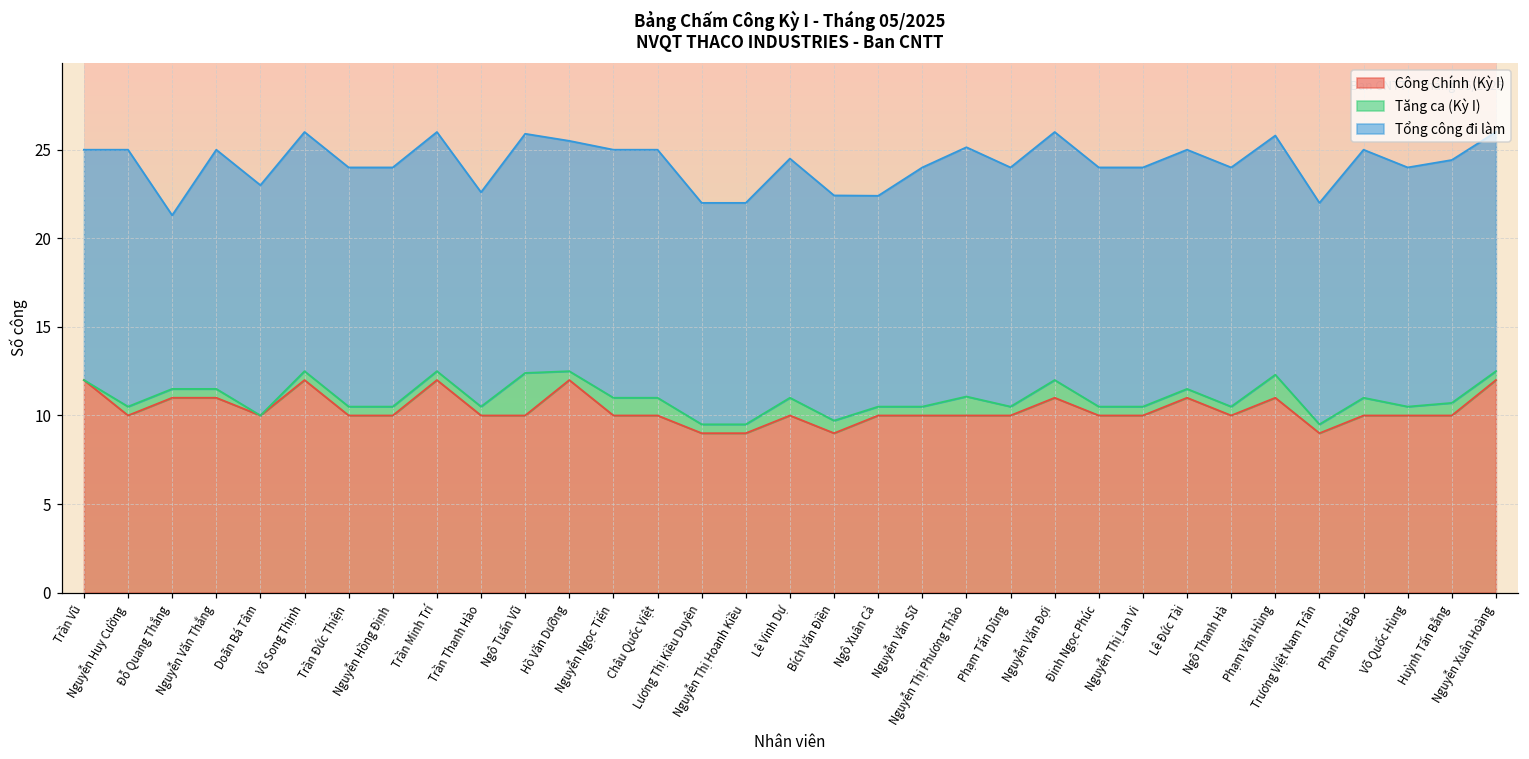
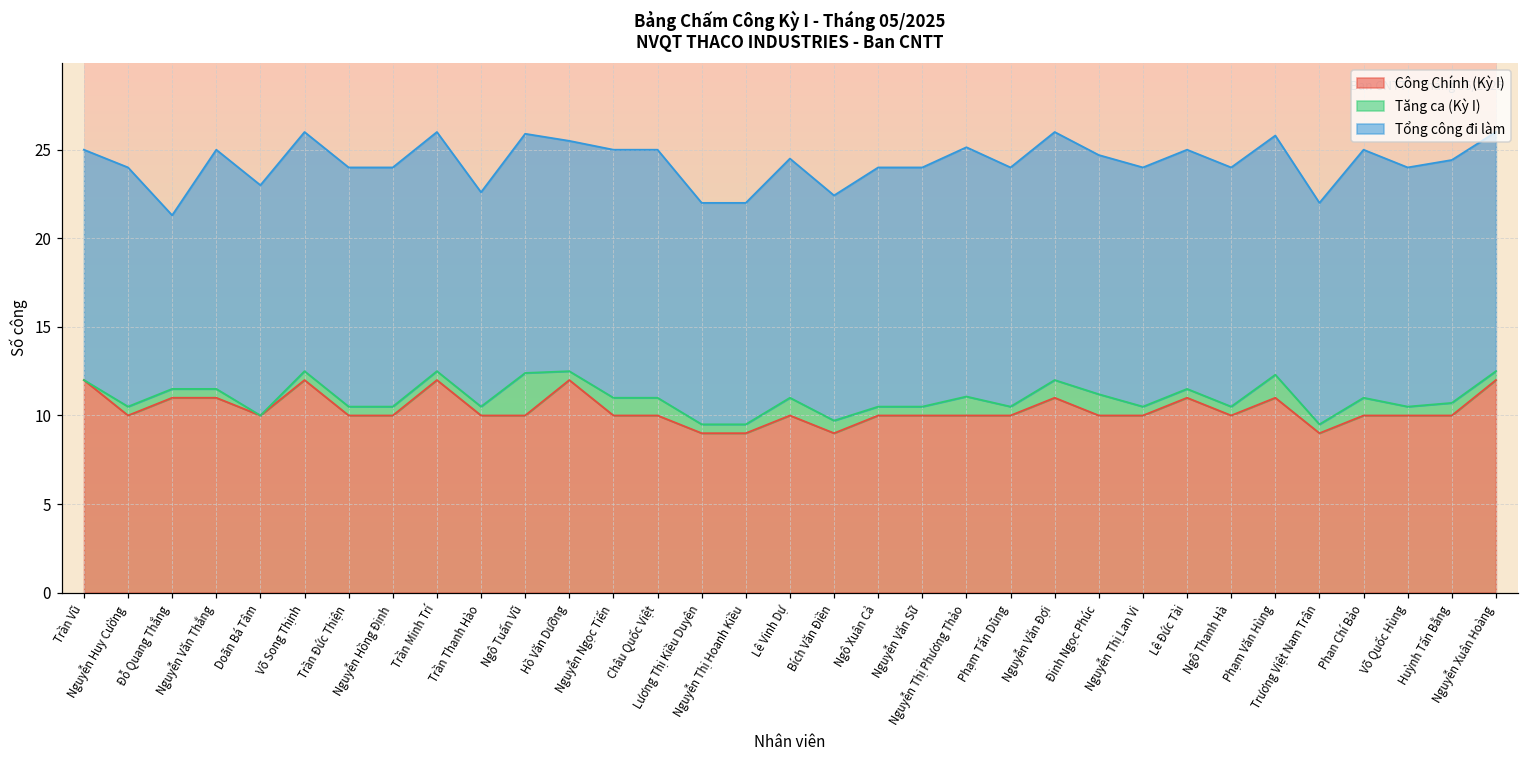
  {
    "Công Chính (Kỳ I)": {
      "Nguyễn Huy Cường": 10.0,
      "Đỗ Quang Thắng": 11.0,
      "Nguyễn Văn Thắng": 11.0,
      "Võ Song Thịnh": 12.0,
      "Trần Đức Thiện": 10.0,
      "Nguyễn Hồng Định": 10.0,
      "Trần Minh Trí": 12.0,
      "Trần Thanh Hào": 10.0,
      "Ngô Tuấn Vũ": 10.0,
      "Hồ Văn Dưỡng": 12.0,
      "Nguyễn Ngọc Tiến": 10.0,
      "Châu Quốc Việt": 10.0,
      "Lương Thị Kiều Duyên": 9.0,
      "Nguyễn Thị Hoanh Kiều": 9.0,
      "Lê Vinh Dự": 10.0,
      "Bích Văn Điền": 9.0,
      "Ngô Xuân Cả": 10.0,
      "Nguyễn Văn Sữ": 10.0,
      "Nguyễn Thị Phương Thảo": 10.0,
      "Phạm Tấn Dũng": 10.0,
      "Nguyễn Văn Đợi": 11.0,
      "Đinh Ngọc Phúc": 10.0,
      "Nguyễn Thị Lan Vi": 10.0,
      "Lê Đức Tài": 11.0,
      "Ngô Thanh Hà": 10.0,
      "Phạm Văn Hùng": 11.0,
      "Trương Việt Nam Trân": 9.0,
      "Phan Chí Bảo": 10.0,
      "Võ Quốc Hùng": 10.0,
      "Huỳnh Tấn Bằng": 10.0,
      "Nguyễn Xuân Hoàng": 12.0
    },
    "Tăng ca (Kỳ I)": {
      "Nguyễn Huy Cường": 0.5,
      "Đỗ Quang Thắng": 0.5,
      "Nguyễn Văn Thắng": 0.5,
      "Võ Song Thịnh": 0.5,
      "Trần Đức Thiện": 0.5,
      "Nguyễn Hồng Định": 0.5,
      "Trần Minh Trí": 0.5,
      "Trần Thanh Hào": 0.5,
      "Ngô Tuấn Vũ": 2.4,
      "Hồ Văn Dưỡng": 0.5,
      "Nguyễn Ngọc Tiến": 1.0,
      "Châu Quốc Việt": 1.0,
      "Lương Thị Kiều Duyên": 0.5,
      "Nguyễn Thị Hoanh Kiều": 0.5,
      "Lê Vinh Dự": 1.0,
      "Bích Văn Điền": 0.7,
      "Ngô Xuân Cả": 0.5,
      "Nguyễn Văn Sữ": 0.5,
      "Nguyễn Thị Phương Thảo": 1.1,
      "Phạm Tấn Dũng": 0.5,
      "Nguyễn Văn Đợi": 1.0,
-     "Đinh Ngọc Phúc": 0.5,
+     "Đinh Ngọc Phúc": 1.2,
      "Nguyễn Thị Lan Vi": 0.5,
      "Lê Đức Tài": 0.5,
      "Ngô Thanh Hà": 0.5,
      "Phạm Văn Hùng": 1.3,
      "Trương Việt Nam Trân": 0.5,
      "Phan Chí Bảo": 1.0,
      "Võ Quốc Hùng": 0.5,
      "Huỳnh Tấn Bằng": 0.7,
      "Nguyễn Xuân Hoàng": 0.5
    },
    "Tổng công đi làm": {
      "Trần Vũ": 13.0,
-     "Nguyễn Huy Cường": 14.5,
+     "Nguyễn Huy Cường": 13.5,
      "Đỗ Quang Thắng": 9.8,
      "Nguyễn Văn Thắng": 13.5,
      "Doãn Bá Tâm": 13.0,
      "Võ Song Thịnh": 13.5,
      "Trần Đức Thiện": 13.5,
      "Nguyễn Hồng Định": 13.5,
      "Trần Minh Trí": 13.5,
      "Trần Thanh Hào": 12.1,
      "Ngô Tuấn Vũ": 13.5,
      "Hồ Văn Dưỡng": 13.0,
      "Nguyễn Ngọc Tiến": 14.0,
      "Châu Quốc Việt": 14.0,
      "Lương Thị Kiều Duyên": 12.5,
      "Nguyễn Thị Hoanh Kiều": 12.5,
      "Lê Vinh Dự": 13.5,
      "Bích Văn Điền": 12.7,
-     "Ngô Xuân Cả": 11.9,
+     "Ngô Xuân Cả": 13.5,
      "Nguyễn Văn Sữ": 13.5,
      "Nguyễn Thị Phương Thảo": 14.1,
      "Phạm Tấn Dũng": 13.5,
      "Nguyễn Văn Đợi": 14.0,
      "Đinh Ngọc Phúc": 13.5,
      "Nguyễn Thị Lan Vi": 13.5,
      "Lê Đức Tài": 13.5,
      "Ngô Thanh Hà": 13.5,
      "Phạm Văn Hùng": 13.5,
      "Trương Việt Nam Trân": 12.5,
      "Phan Chí Bảo": 14.0,
      "Võ Quốc Hùng": 13.5,
      "Huỳnh Tấn Bằng": 13.7
    }
  }
